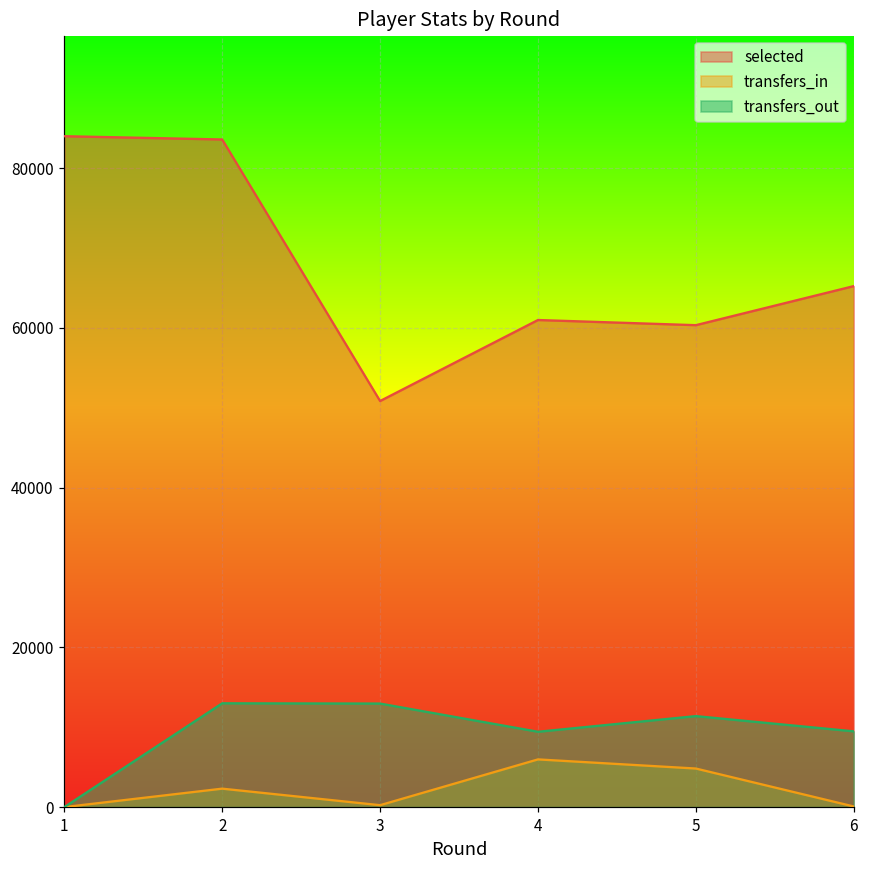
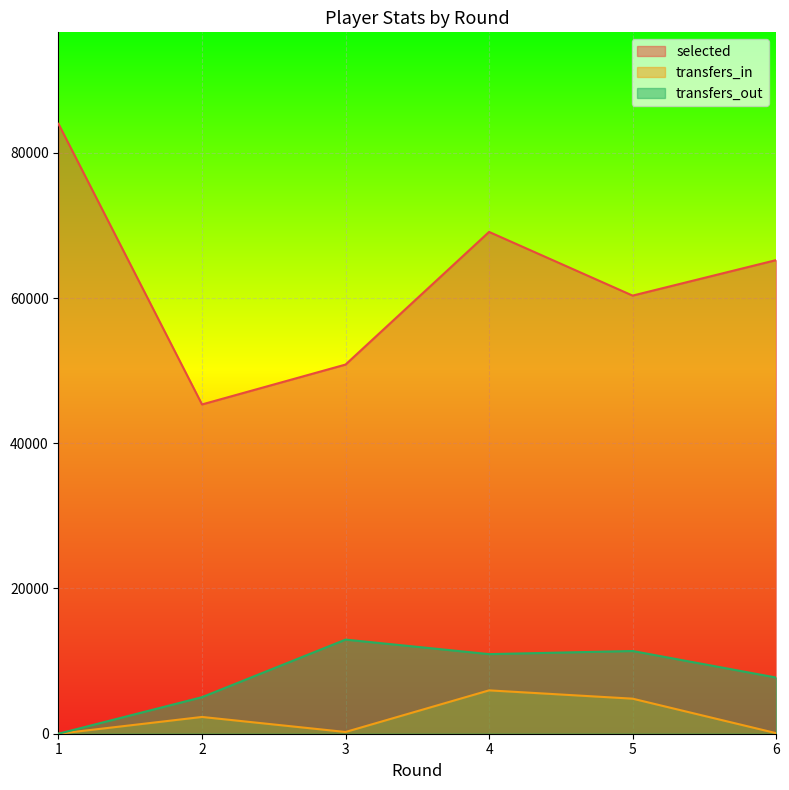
  {
    "selected": {
      "1": 84000,
-     "2": 84000,
+     "2": 45000,
      "3": 51000,
-     "4": 61000,
+     "4": 69000,
      "5": 60000,
      "6": 65000
    },
    "transfers_in": {
      "2": 2000,
      "3": 0,
      "4": 6000,
      "5": 5000,
      "6": 0
    },
    "transfers_out": {
-     "2": 13000,
+     "2": 5000,
      "3": 13000,
-     "4": 9000,
+     "4": 11000,
      "5": 11000,
-     "6": 9000
+     "6": 8000
    }
  }
